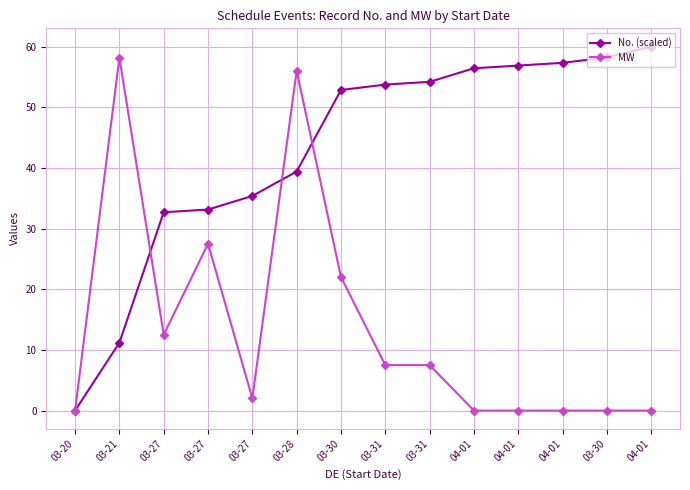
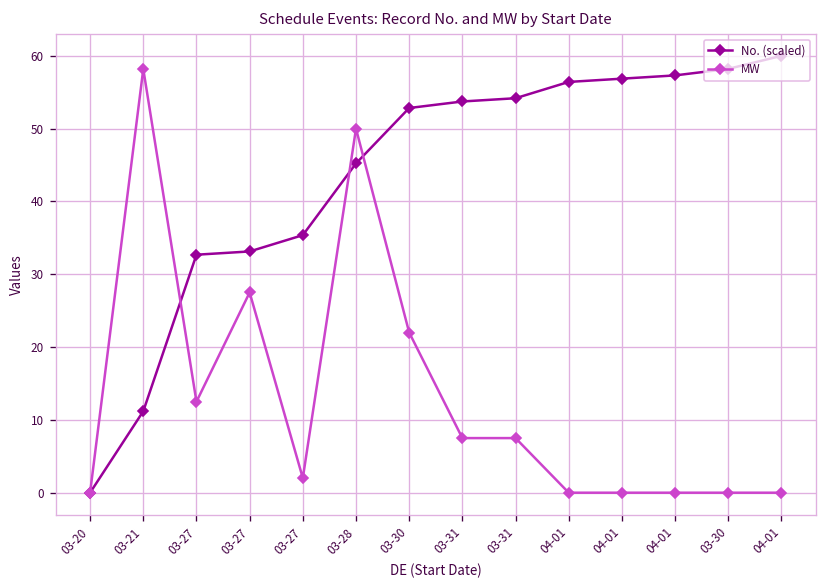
  {
    "No. (scaled)": {
      "03-21": 11,
-     "03-28": 39
+     "03-28": 45
    },
    "MW": {
      "03-21": 58,
-     "03-28": 56
+     "03-28": 50
    }
  }
